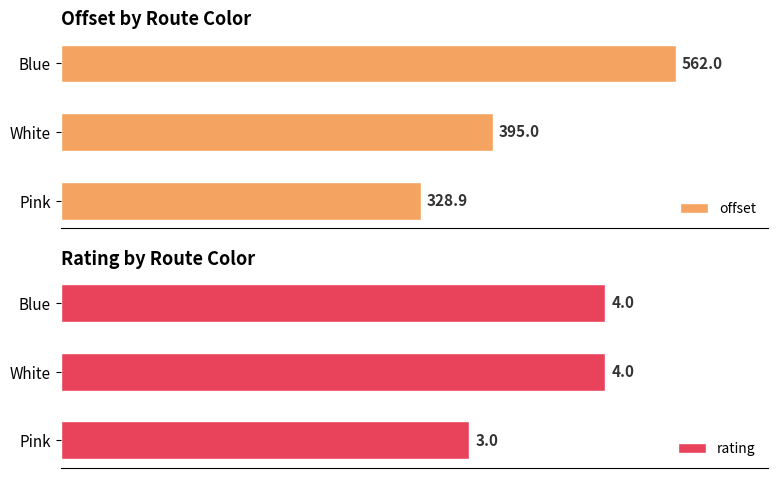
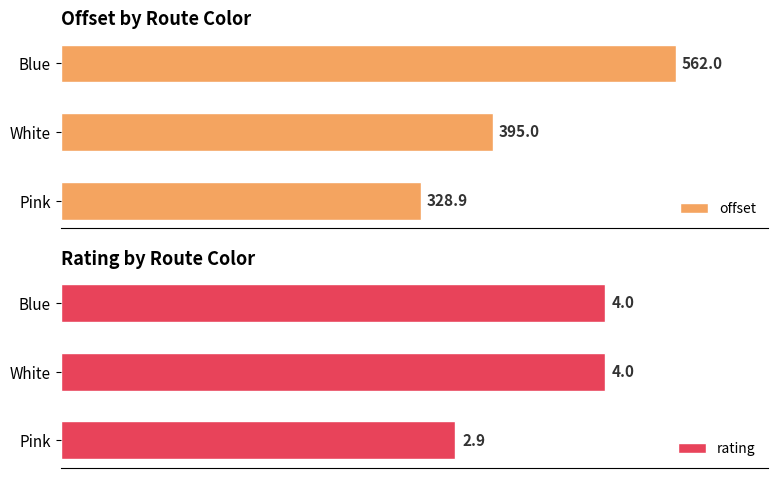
  {
    "Offset by Route Color": {
      "Blue": 562.0,
      "White": 395.0,
      "Pink": 328.9
    },
    "Rating by Route Color": {
      "Blue": 4.0,
      "White": 4.0,
-     "Pink": 3.0
+     "Pink": 2.9
    }
  }
